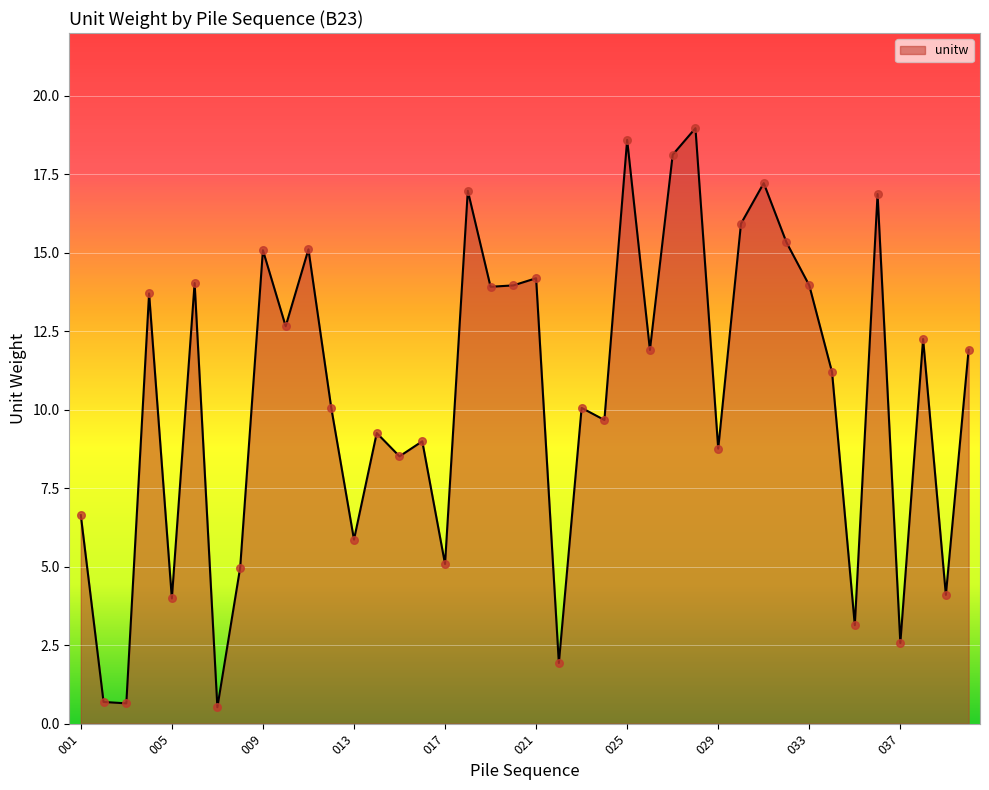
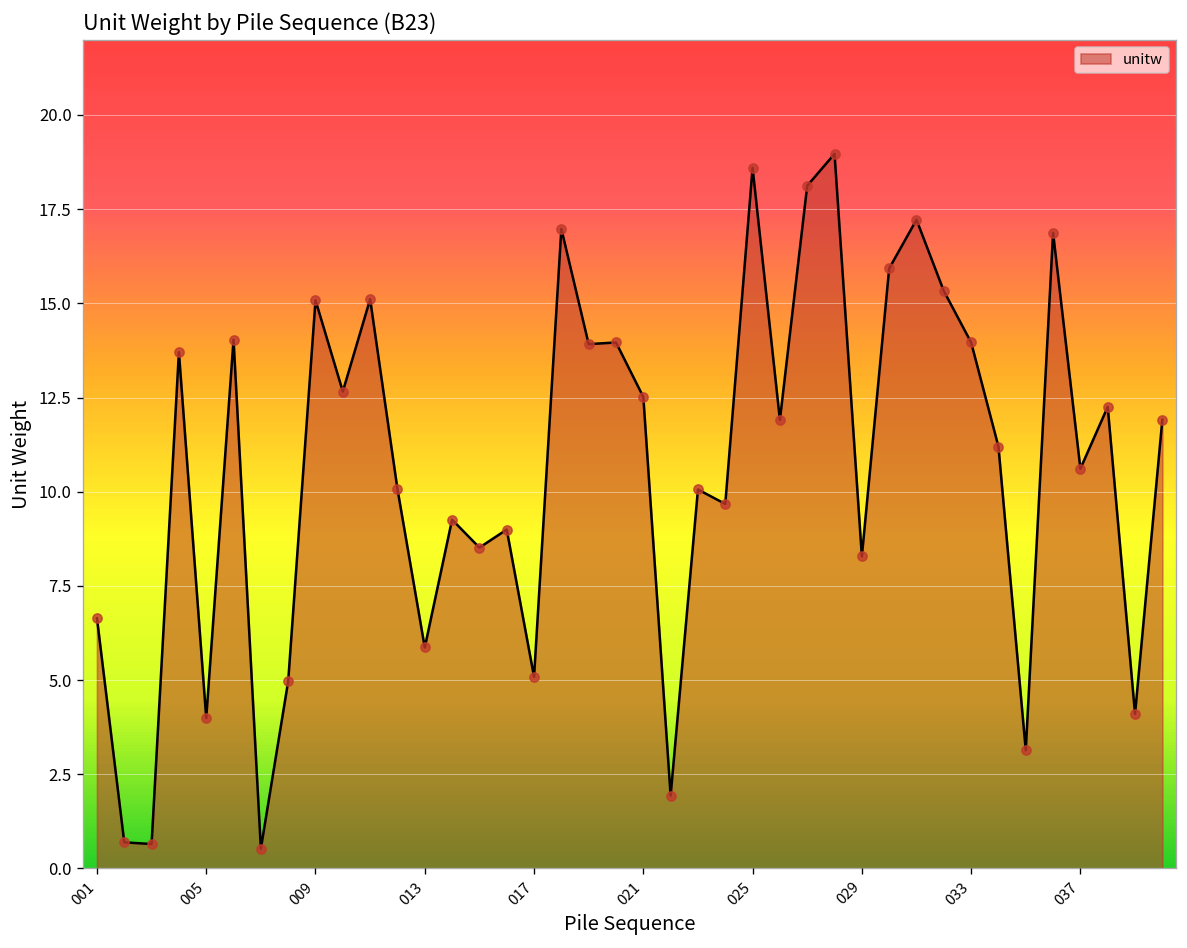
  {
    "001": 6.6,
    "005": 4.0,
    "009": 15.1,
    "013": 5.9,
    "017": 5.1,
-   "021": 14.2,
+   "021": 12.5,
    "025": 18.6,
-   "029": 8.8,
+   "029": 8.3,
    "033": 14.0,
-   "037": 2.6
+   "037": 10.6
  }
